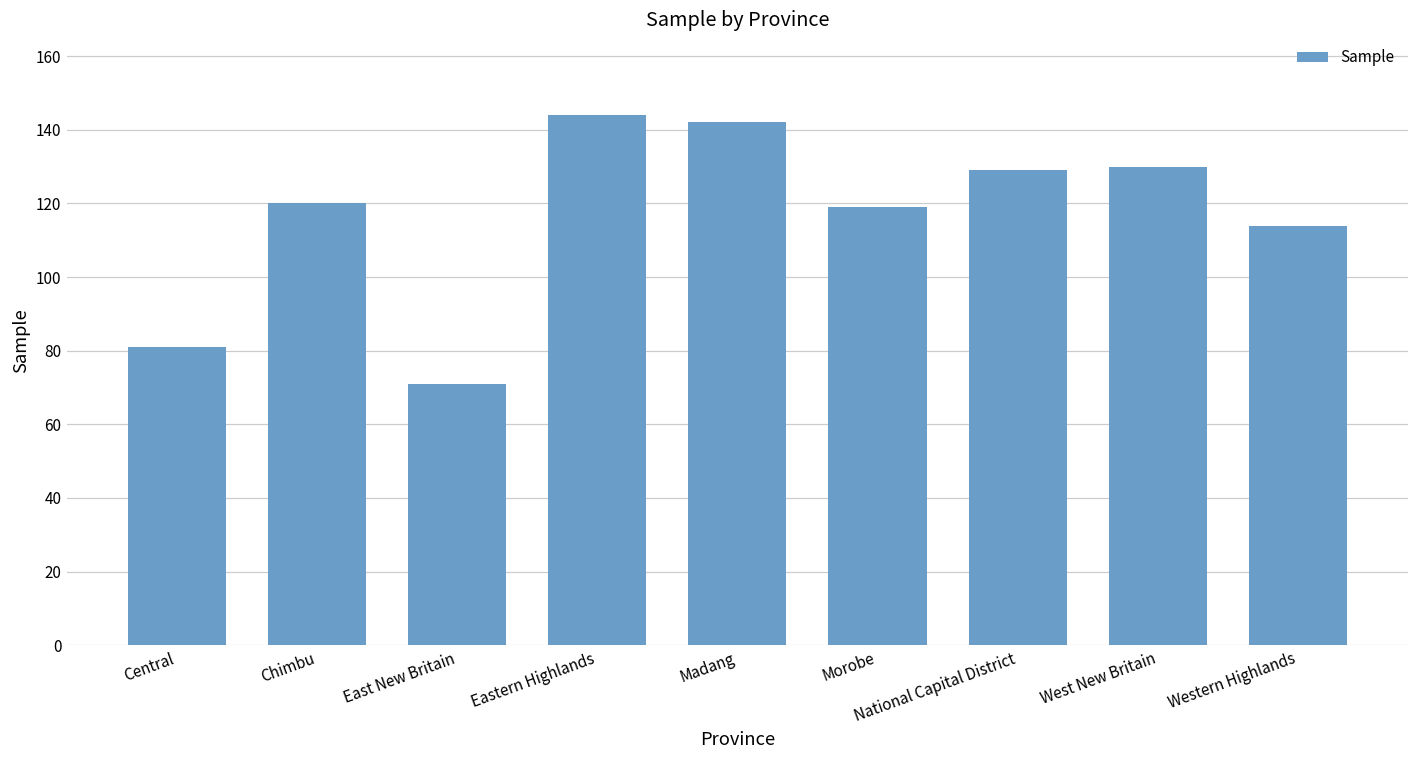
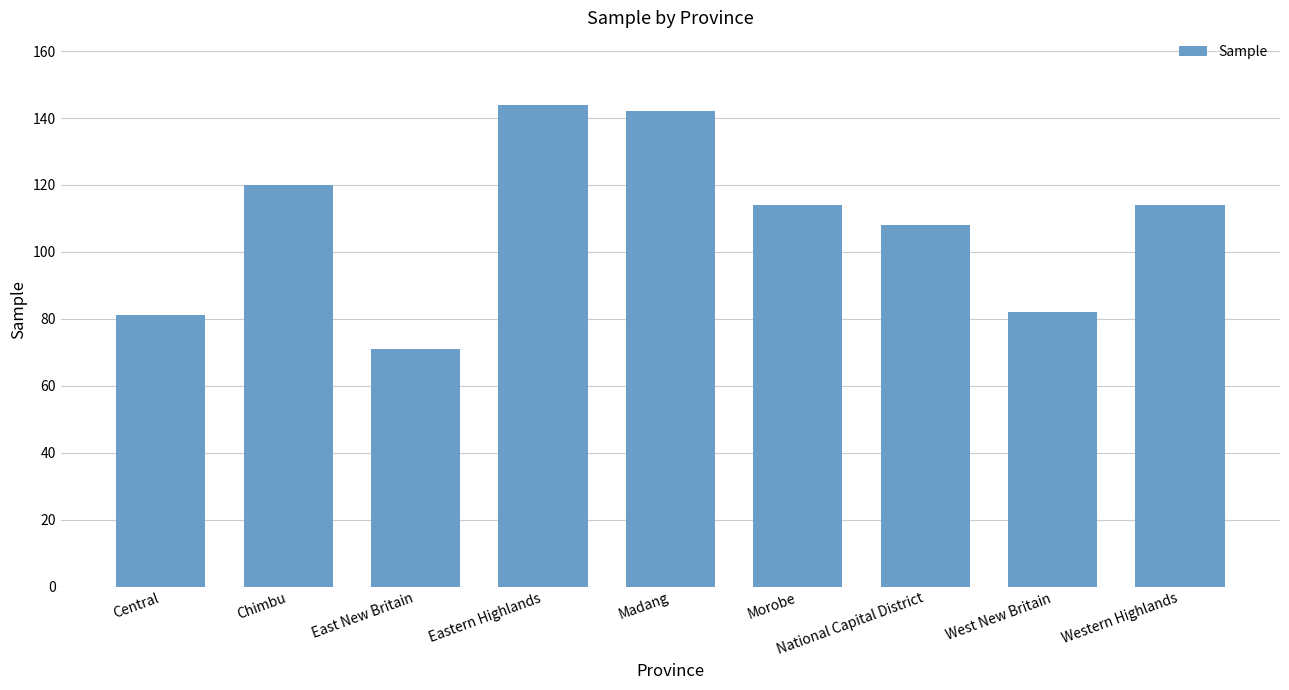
  {
    "Central": 81,
    "Chimbu": 120,
    "East New Britain": 71,
    "Eastern Highlands": 144,
    "Madang": 142,
-   "Morobe": 119,
-   "National Capital District": 129,
-   "West New Britain": 130,
+   "Morobe": 114,
+   "National Capital District": 108,
+   "West New Britain": 82,
    "Western Highlands": 114
  }
